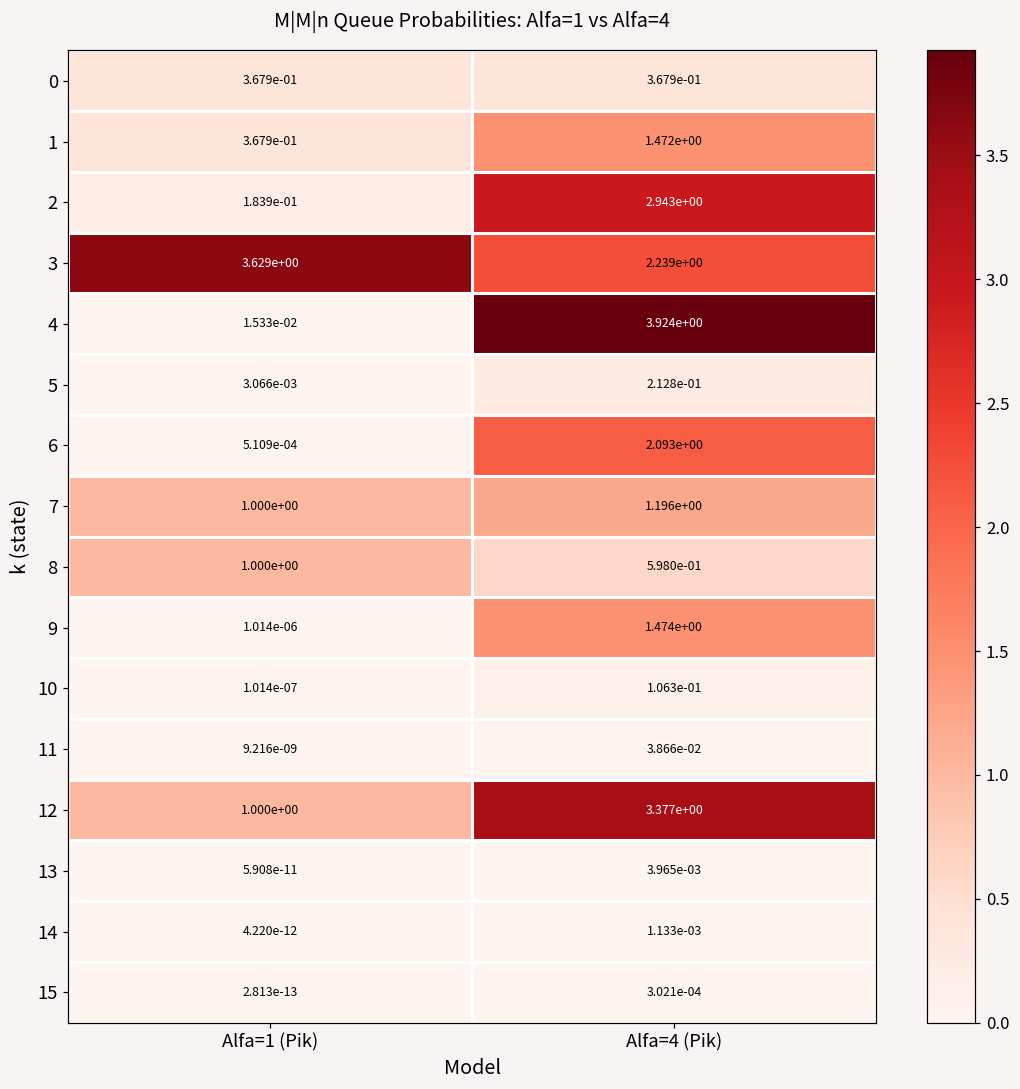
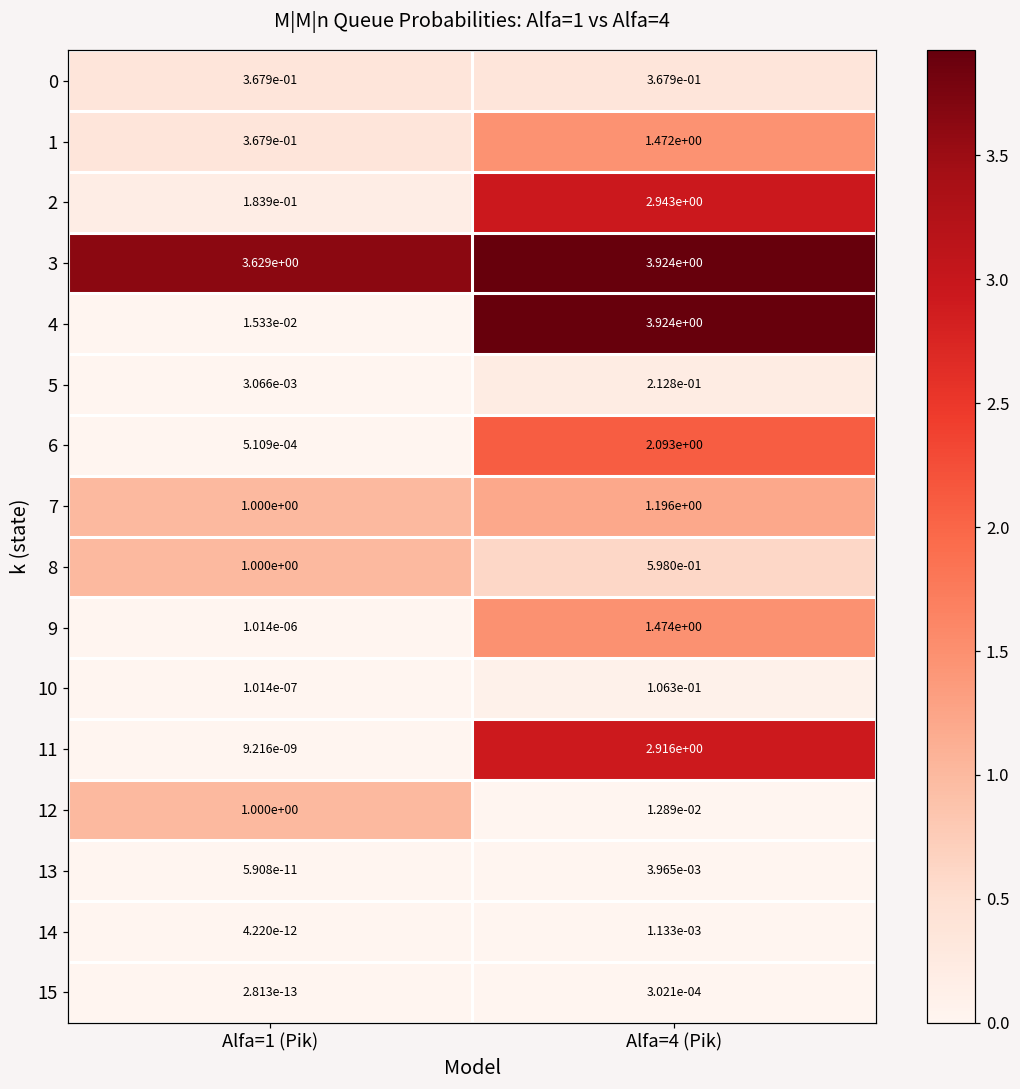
  {
    "0": {
      "Alfa=1 (Pik)": "3.679e-01",
      "Alfa=4 (Pik)": "3.679e-01"
    },
    "1": {
      "Alfa=1 (Pik)": "3.679e-01",
      "Alfa=4 (Pik)": "1.472e+00"
    },
    "2": {
      "Alfa=1 (Pik)": "1.839e-01",
      "Alfa=4 (Pik)": "2.943e+00"
    },
    "3": {
      "Alfa=1 (Pik)": "3.629e+00",
-     "Alfa=4 (Pik)": "2.239e+00"
+     "Alfa=4 (Pik)": "3.924e+00"
    },
    "4": {
      "Alfa=1 (Pik)": "1.533e-02",
      "Alfa=4 (Pik)": "3.924e+00"
    },
    "5": {
      "Alfa=1 (Pik)": "3.066e-03",
      "Alfa=4 (Pik)": "2.128e-01"
    },
    "6": {
      "Alfa=1 (Pik)": "5.109e-04",
      "Alfa=4 (Pik)": "2.093e+00"
    },
    "7": {
      "Alfa=1 (Pik)": "1.000e+00",
      "Alfa=4 (Pik)": "1.196e+00"
    },
    "8": {
      "Alfa=1 (Pik)": "1.000e+00",
      "Alfa=4 (Pik)": "5.980e-01"
    },
    "9": {
      "Alfa=1 (Pik)": "1.014e-06",
      "Alfa=4 (Pik)": "1.474e+00"
    },
    "10": {
      "Alfa=1 (Pik)": "1.014e-07",
      "Alfa=4 (Pik)": "1.063e-01"
    },
    "11": {
      "Alfa=1 (Pik)": "9.216e-09",
-     "Alfa=4 (Pik)": "3.866e-02"
+     "Alfa=4 (Pik)": "2.916e+00"
    },
    "12": {
      "Alfa=1 (Pik)": "1.000e+00",
-     "Alfa=4 (Pik)": "3.377e+00"
+     "Alfa=4 (Pik)": "1.289e-02"
    },
    "13": {
      "Alfa=1 (Pik)": "5.908e-11",
      "Alfa=4 (Pik)": "3.965e-03"
    },
    "14": {
      "Alfa=1 (Pik)": "4.220e-12",
      "Alfa=4 (Pik)": "1.133e-03"
    },
    "15": {
      "Alfa=1 (Pik)": "2.813e-13",
      "Alfa=4 (Pik)": "3.021e-04"
    }
  }
